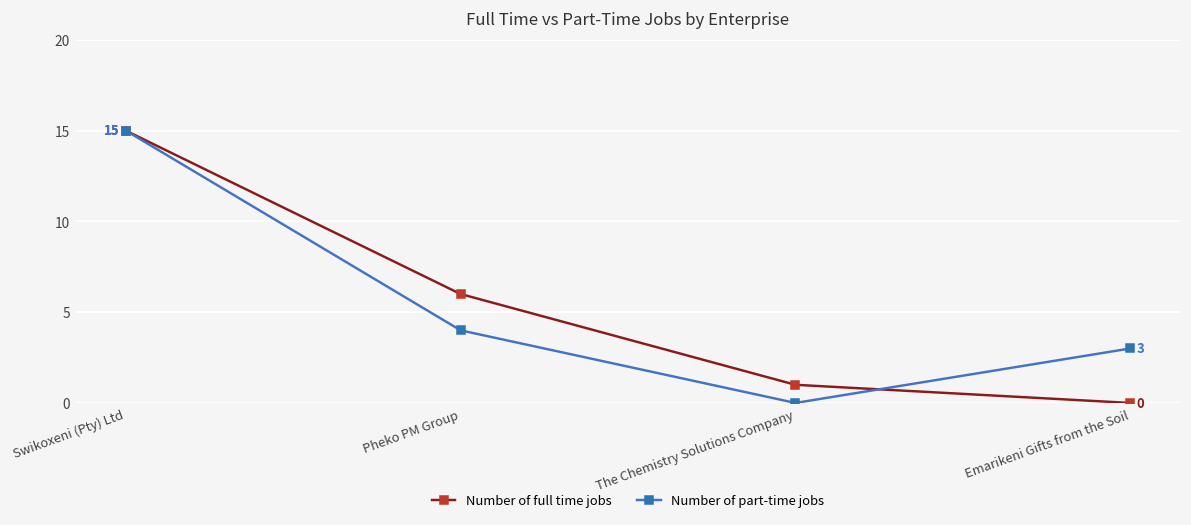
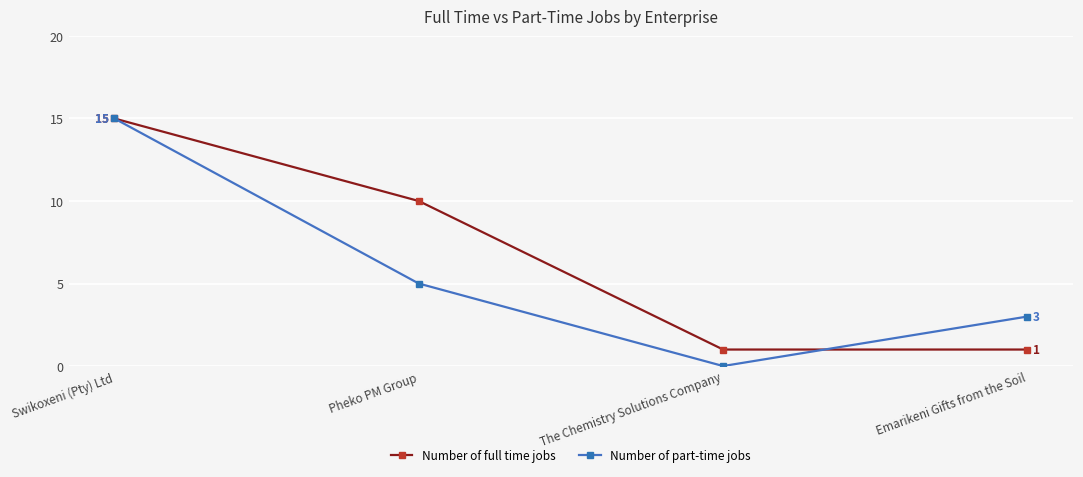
  {
    "Number of full time jobs": {
-     "Pheko PM Group": 6,
-     "Emarikeni Gifts from the Soil": 0
+     "Pheko PM Group": 10,
+     "Emarikeni Gifts from the Soil": 1
    },
    "Number of part-time jobs": {
-     "Pheko PM Group": 4,
+     "Pheko PM Group": 5,
      "The Chemistry Solutions Company": 0
    }
  }
